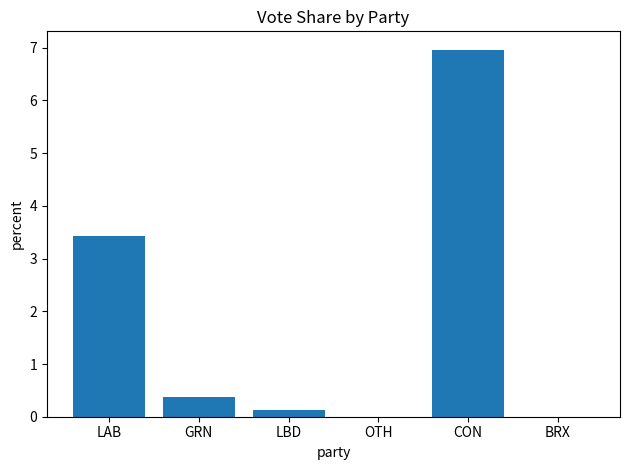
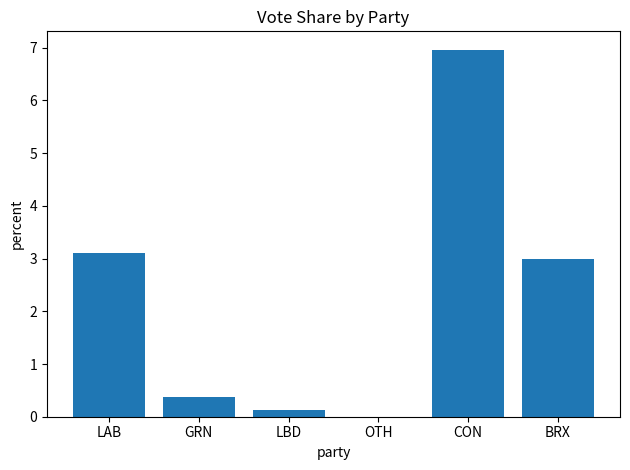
  {
-   "LAB": 3.4,
+   "LAB": 3.1,
    "GRN": 0.4,
    "LBD": 0.1,
    "CON": 7.0,
-   "BRX": 0
+   "BRX": 3
  }
